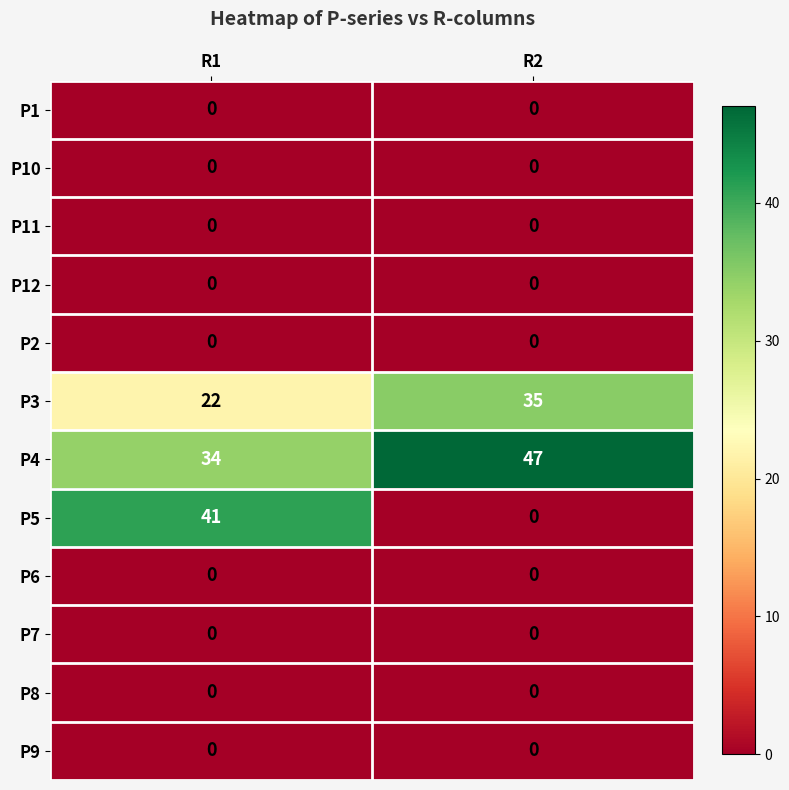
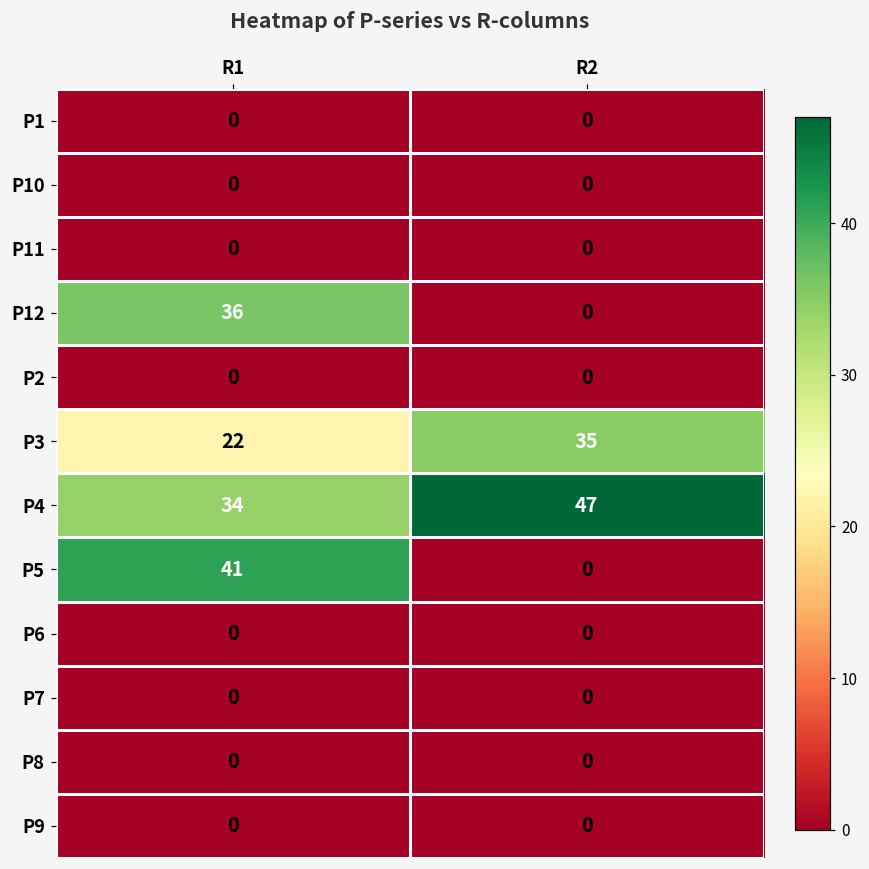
  {
    "P1": {
      "R1": 0,
      "R2": 0
    },
    "P10": {
      "R1": 0,
      "R2": 0
    },
    "P11": {
      "R1": 0,
      "R2": 0
    },
    "P12": {
-     "R1": 0,
+     "R1": 36,
      "R2": 0
    },
    "P2": {
      "R1": 0,
      "R2": 0
    },
    "P3": {
      "R1": 22,
      "R2": 35
    },
    "P4": {
      "R1": 34,
      "R2": 47
    },
    "P5": {
      "R1": 41,
      "R2": 0
    },
    "P6": {
      "R1": 0,
      "R2": 0
    },
    "P7": {
      "R1": 0,
      "R2": 0
    },
    "P8": {
      "R1": 0,
      "R2": 0
    },
    "P9": {
      "R1": 0,
      "R2": 0
    }
  }
